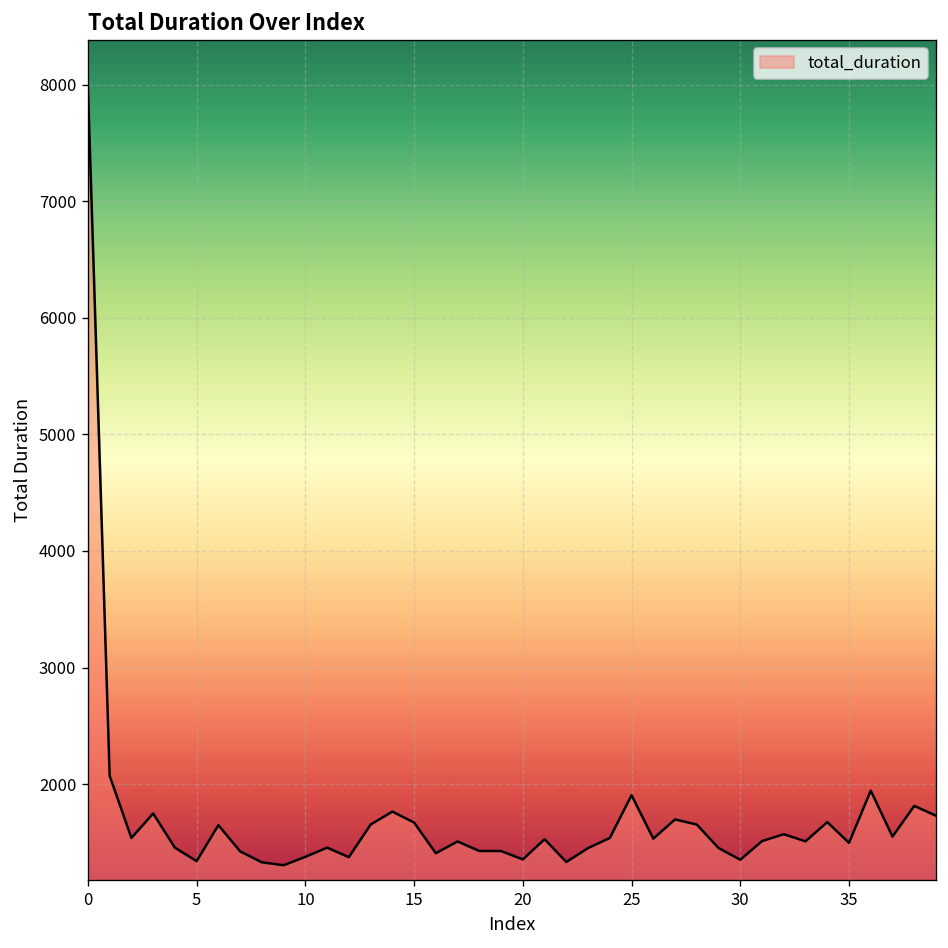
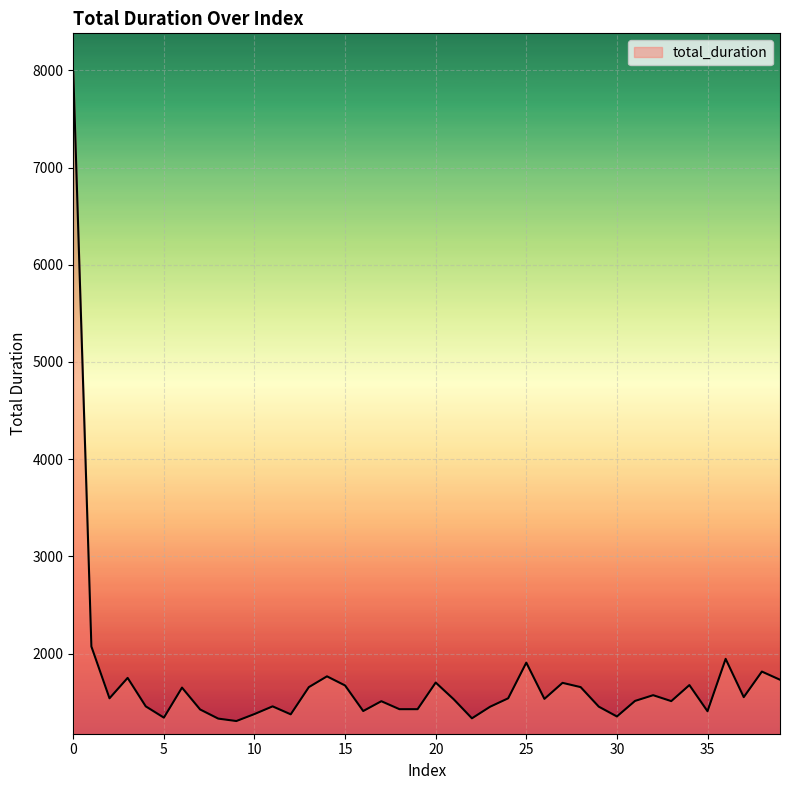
  {
    "0": 8000,
    "5": 1300,
    "10": 1400,
    "15": 1700,
-   "20": 1400,
+   "20": 1700,
    "25": 1900,
    "30": 1400,
-   "35": 1500
+   "35": 1400
  }
